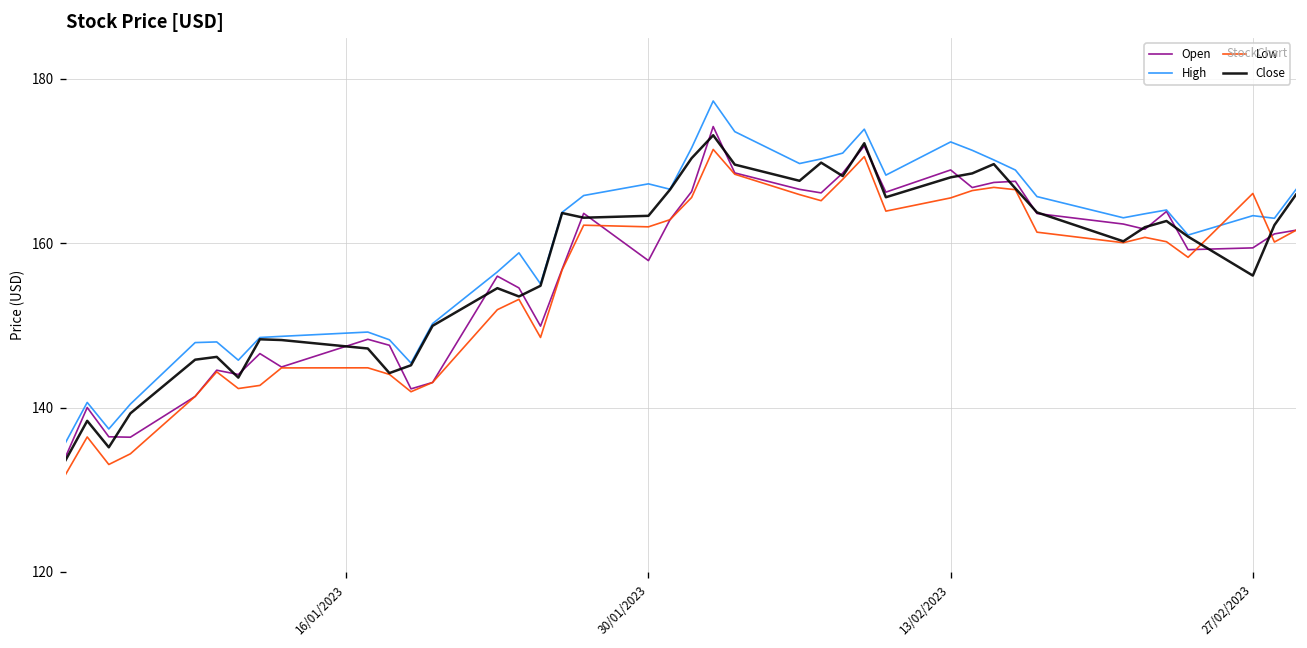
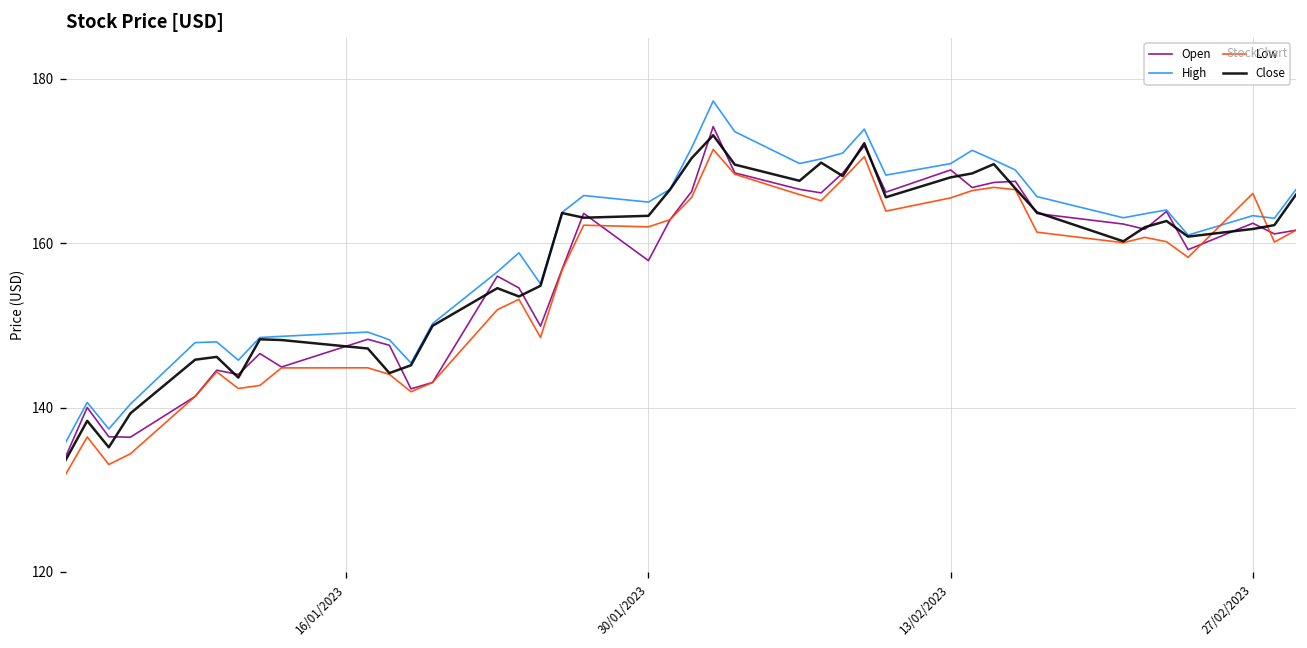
  {
    "Open": {
      "30/01/2023": 158,
      "13/02/2023": 169,
-     "27/02/2023": 159
+     "27/02/2023": 162
    },
    "High": {
-     "30/01/2023": 167,
-     "13/02/2023": 172,
+     "30/01/2023": 165,
+     "13/02/2023": 170,
      "27/02/2023": 163
    },
    "Low": {
      "30/01/2023": 162,
      "13/02/2023": 166,
      "27/02/2023": 166
    },
    "Close": {
      "30/01/2023": 163,
      "13/02/2023": 168,
-     "27/02/2023": 156
+     "27/02/2023": 162
    }
  }
